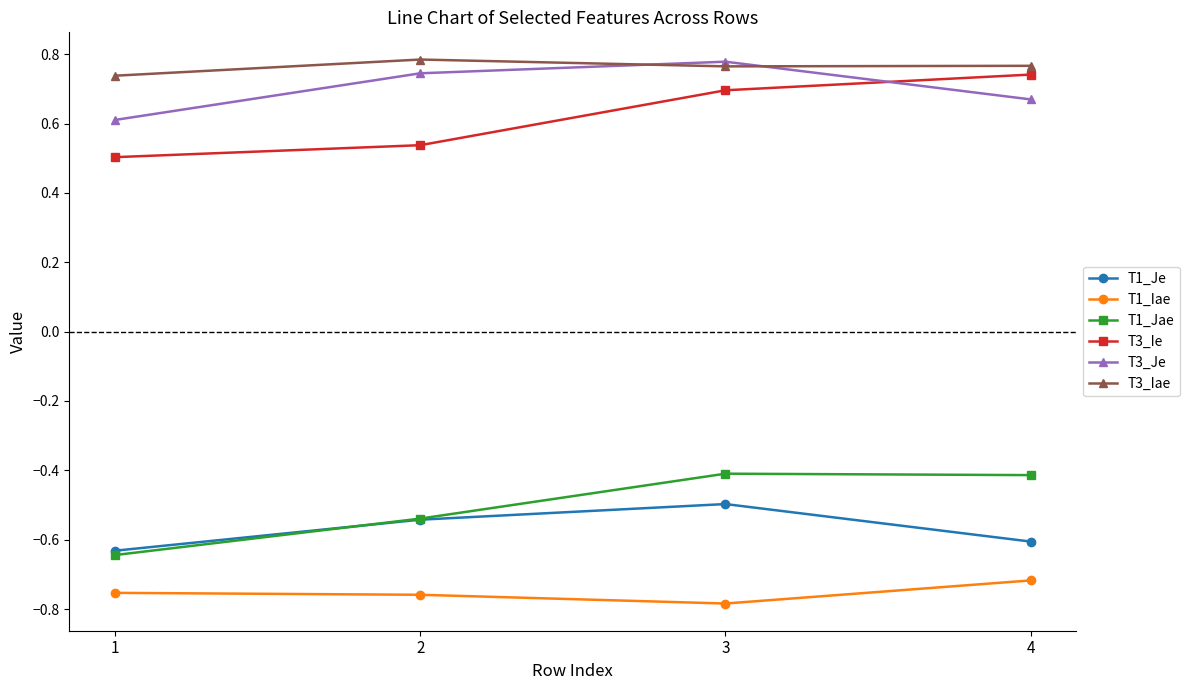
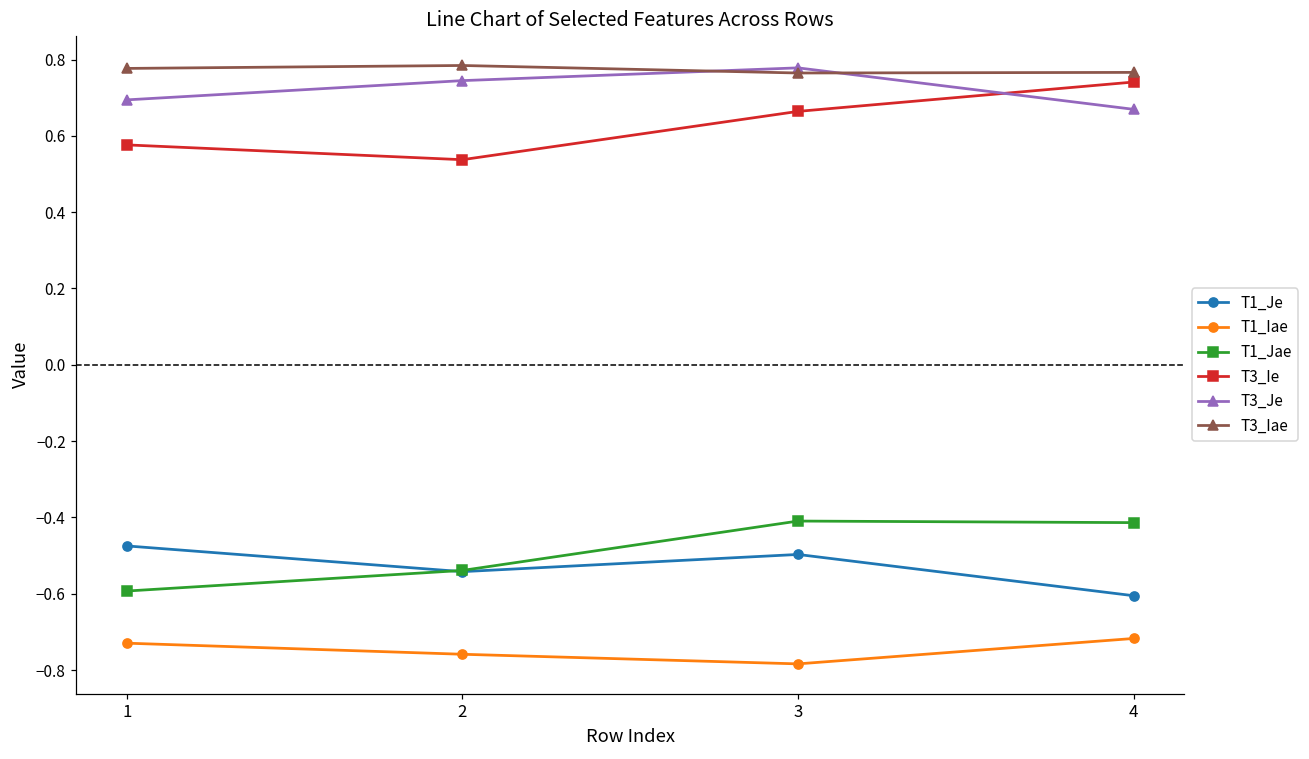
  {
    "T1_Je": {
-     "1": -0.63,
+     "1": -0.47,
      "3": -0.50,
      "4": -0.61
    },
    "T1_Iae": {
-     "1": -0.75,
+     "1": -0.73,
      "2": -0.76,
      "3": -0.78,
      "4": -0.72
    },
    "T1_Jae": {
-     "1": -0.64,
+     "1": -0.59,
      "3": -0.41,
      "4": -0.41
    },
    "T3_Ie": {
-     "1": 0.50,
+     "1": 0.58,
      "2": 0.54,
-     "3": 0.70,
+     "3": 0.66,
      "4": 0.74
    },
    "T3_Je": {
-     "1": 0.61,
+     "1": 0.69,
      "2": 0.74,
      "3": 0.78,
      "4": 0.67
    },
    "T3_Iae": {
-     "1": 0.74,
+     "1": 0.78,
      "2": 0.78,
      "3": 0.76,
      "4": 0.77
    }
  }
